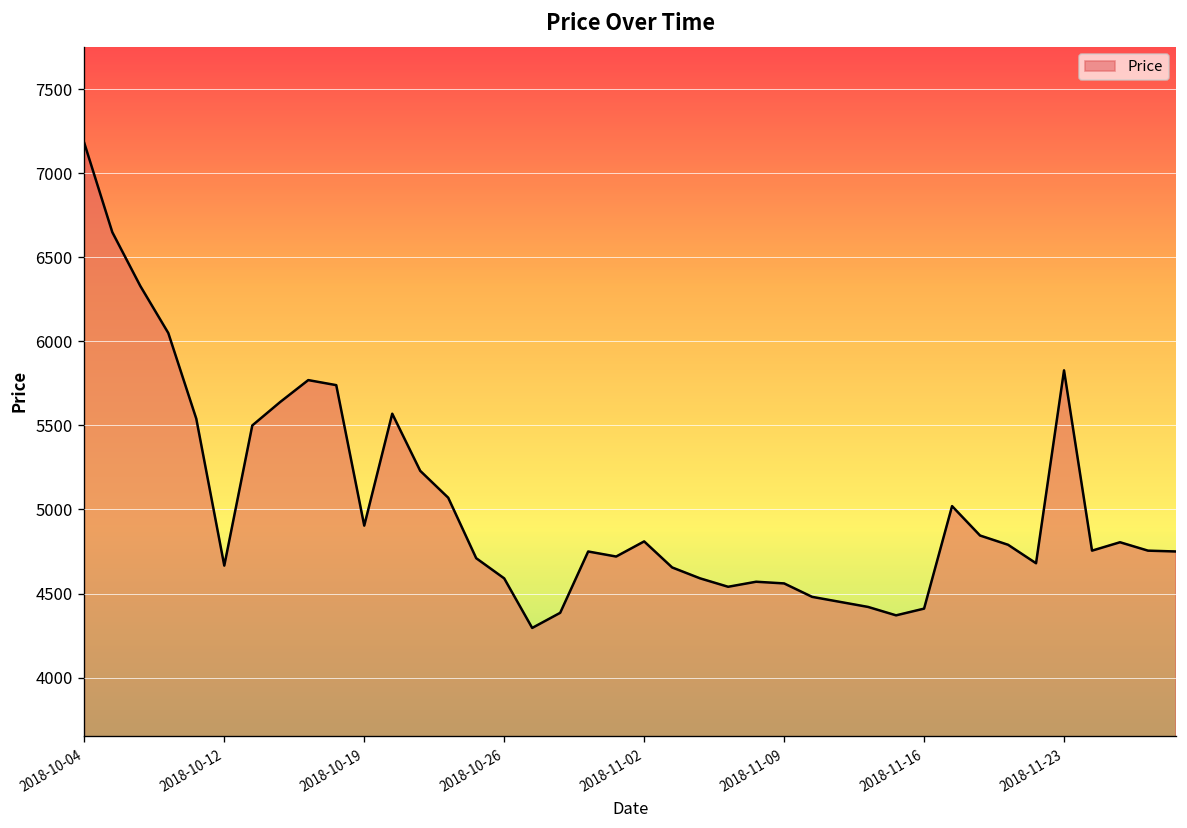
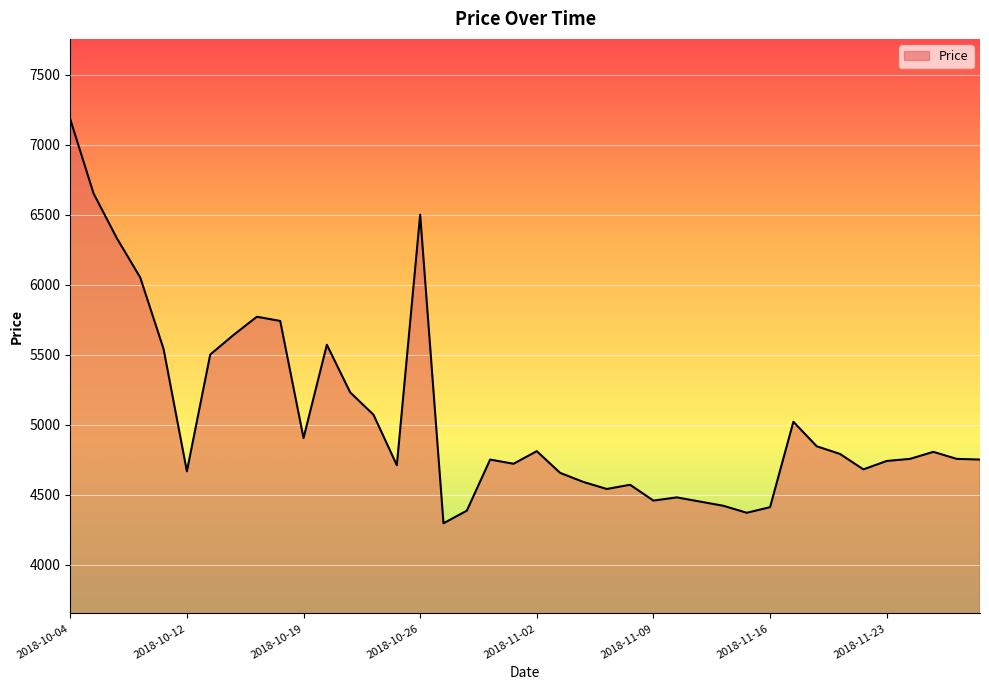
  {
    "2018-10-04": 7180,
    "2018-10-12": 4670,
    "2018-10-19": 4900,
-   "2018-10-26": 4590,
+   "2018-10-26": 6500,
    "2018-11-02": 4810,
-   "2018-11-09": 4560,
+   "2018-11-09": 4460,
    "2018-11-16": 4410,
-   "2018-11-23": 5830
+   "2018-11-23": 4740
  }
